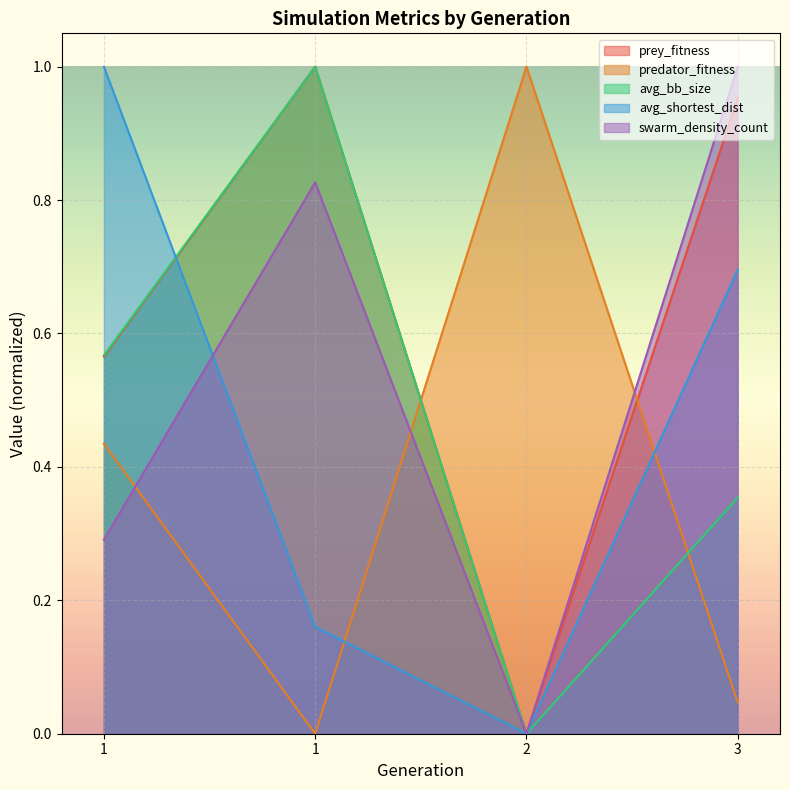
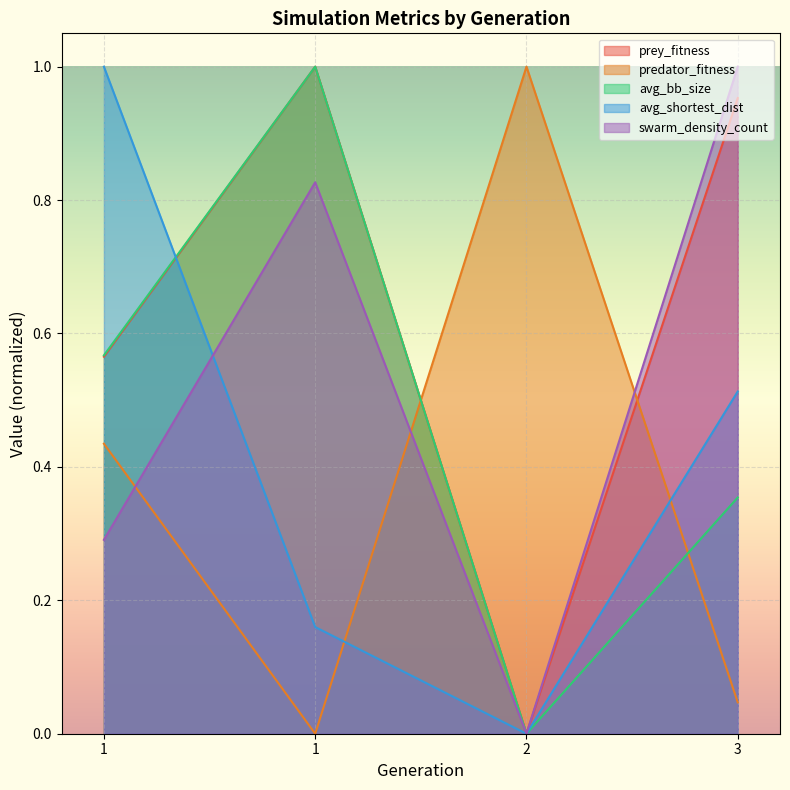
  {
    "avg_bb_size": {
      "3": 0.35
    },
    "avg_shortest_dist": {
-     "3": 0.70
+     "3": 0.51
    }
  }
